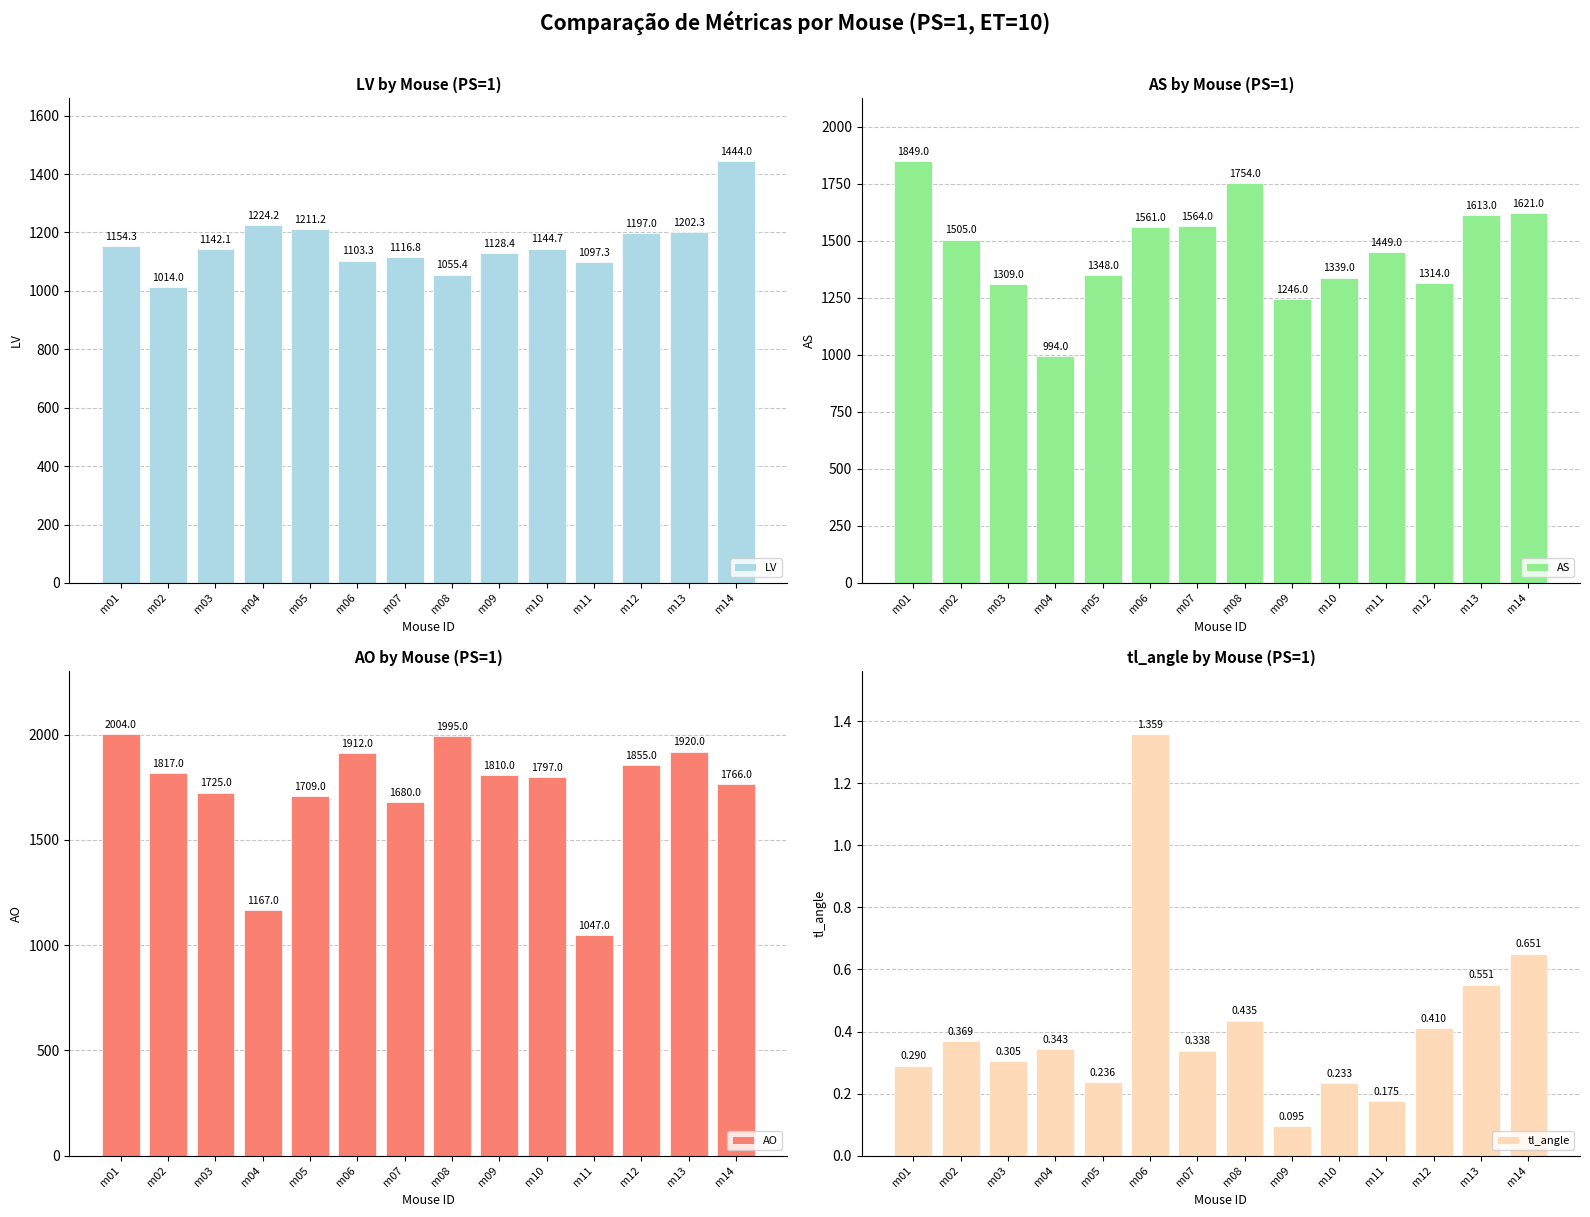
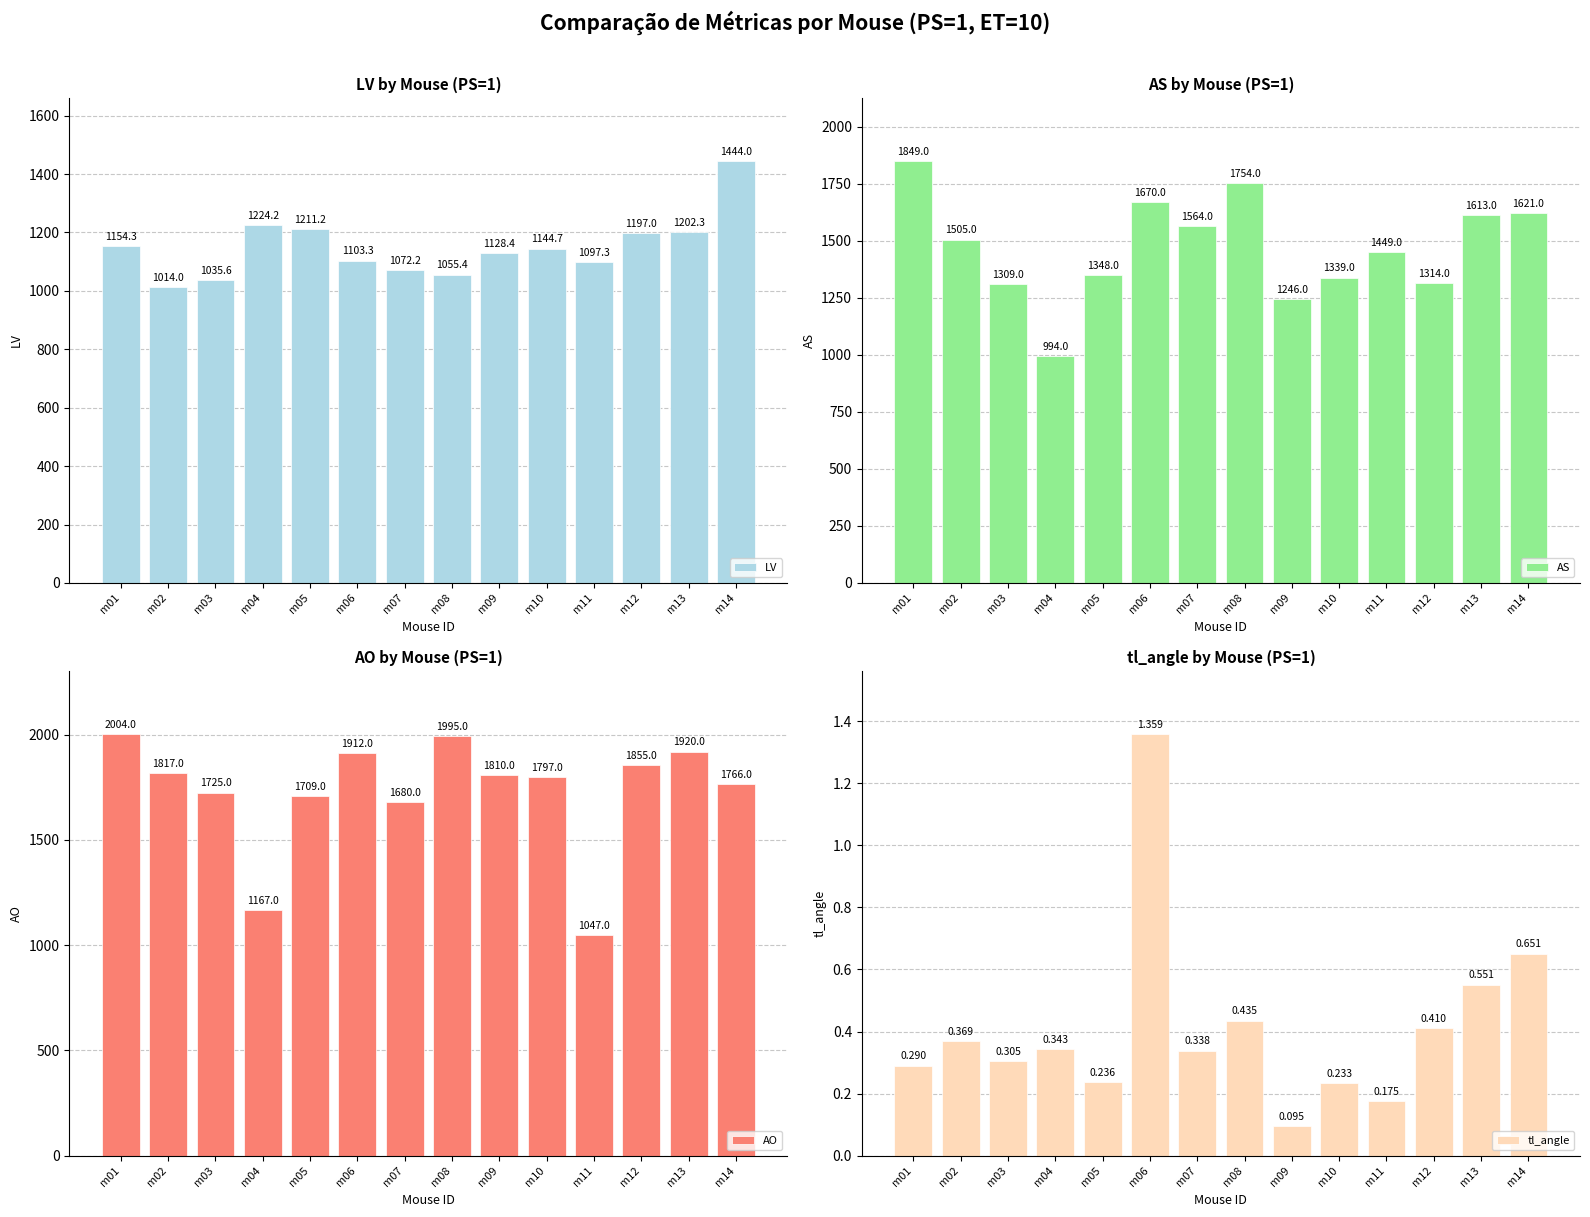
  {
    "LV by Mouse (PS=1)": {
      "m01": 1154.3,
      "m02": 1014.0,
-     "m03": 1142.1,
+     "m03": 1035.6,
      "m04": 1224.2,
      "m05": 1211.2,
      "m06": 1103.3,
-     "m07": 1116.8,
+     "m07": 1072.2,
      "m08": 1055.4,
      "m09": 1128.4,
      "m10": 1144.7,
      "m11": 1097.3,
      "m12": 1197.0,
      "m13": 1202.3,
      "m14": 1444.0
    },
    "AS by Mouse (PS=1)": {
      "m01": 1849.0,
      "m02": 1505.0,
      "m03": 1309.0,
      "m04": 994.0,
      "m05": 1348.0,
-     "m06": 1561.0,
+     "m06": 1670.0,
      "m07": 1564.0,
      "m08": 1754.0,
      "m09": 1246.0,
      "m10": 1339.0,
      "m11": 1449.0,
      "m12": 1314.0,
      "m13": 1613.0,
      "m14": 1621.0
    },
    "AO by Mouse (PS=1)": {
      "m01": 2004.0,
      "m02": 1817.0,
      "m03": 1725.0,
      "m04": 1167.0,
      "m05": 1709.0,
      "m06": 1912.0,
      "m07": 1680.0,
      "m08": 1995.0,
      "m09": 1810.0,
      "m10": 1797.0,
      "m11": 1047.0,
      "m12": 1855.0,
      "m13": 1920.0,
      "m14": 1766.0
    },
    "tl_angle by Mouse (PS=1)": {
      "m01": 0.290,
      "m02": 0.369,
      "m03": 0.305,
      "m04": 0.343,
      "m05": 0.236,
      "m06": 1.359,
      "m07": 0.338,
      "m08": 0.435,
      "m09": 0.095,
      "m10": 0.233,
      "m11": 0.175,
      "m12": 0.410,
      "m13": 0.551,
      "m14": 0.651
    }
  }
